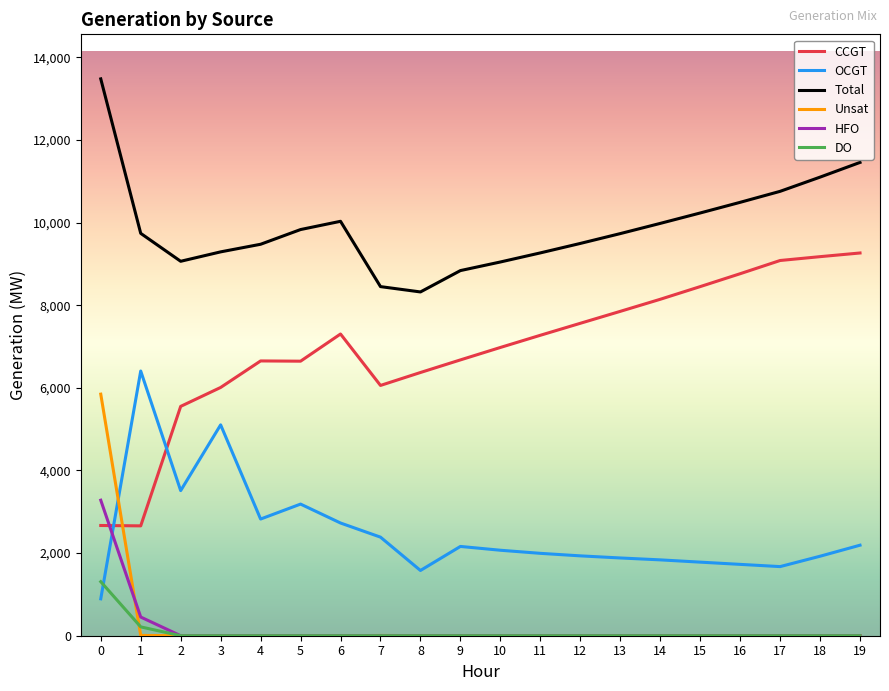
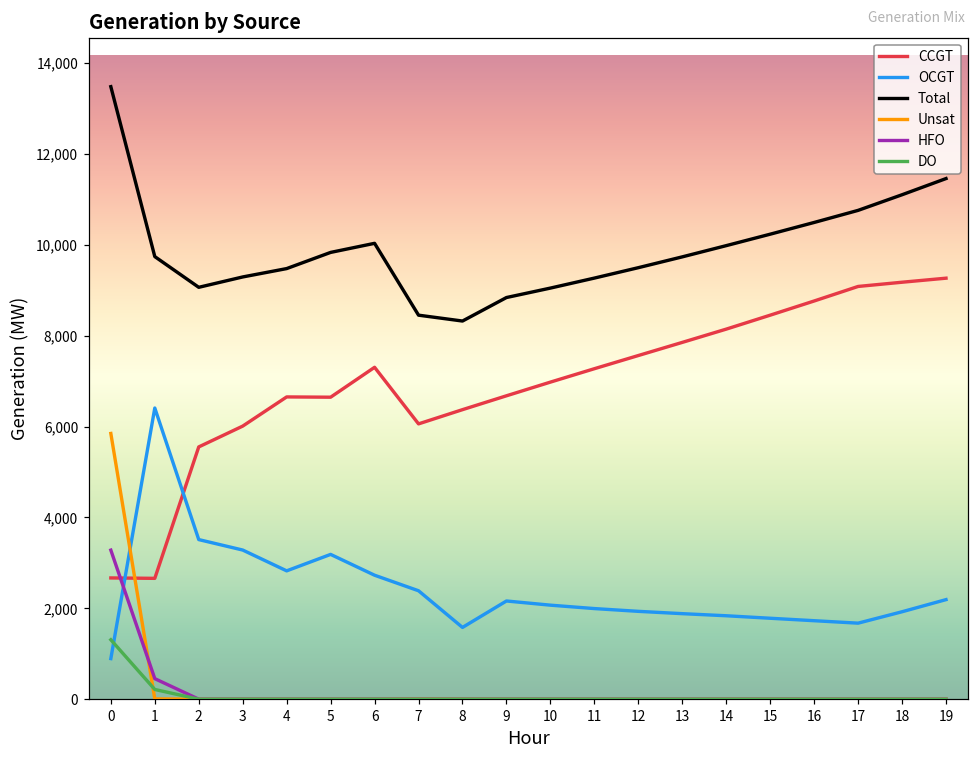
  {
    "CCGT": {
      "0": "2,700",
      "1": "2,700",
      "2": "5,600",
      "3": "6,000",
      "4": "6,700",
      "5": "6,600",
      "6": "7,300",
      "7": "6,100",
      "8": "6,400",
      "9": "6,700",
      "10": "7,000",
      "11": "7,300",
      "12": "7,600",
      "13": "7,900",
      "14": "8,100",
      "15": "8,500",
      "16": "8,800",
      "17": "9,100",
      "18": "9,200",
      "19": "9,300"
    },
    "OCGT": {
      "0": "900",
      "1": "6,400",
      "2": "3,500",
-     "3": "5,100",
+     "3": "3,300",
      "4": "2,800",
      "5": "3,200",
      "6": "2,700",
      "7": "2,400",
      "8": "1,600",
      "9": "2,200",
      "10": "2,100",
      "11": "2,000",
      "12": "1,900",
      "13": "1,900",
      "14": "1,800",
      "15": "1,800",
      "16": "1,700",
      "17": "1,700",
      "18": "1,900",
      "19": "2,200"
    },
    "Total": {
      "0": "13,500",
      "1": "9,700",
      "2": "9,100",
      "3": "9,300",
      "4": "9,500",
      "5": "9,800",
      "6": "10,000",
      "7": "8,500",
      "8": "8,300",
      "9": "8,800",
      "10": "9,000",
      "11": "9,300",
      "12": "9,500",
      "13": "9,700",
      "14": "10,000",
      "15": "10,200",
      "16": "10,500",
      "17": "10,800",
      "18": "11,100",
      "19": "11,500"
    },
    "Unsat": {
      "0": "5,800",
      "1": "0"
    },
    "HFO": {
      "0": "3,300",
      "1": "500"
    },
    "DO": {
      "0": "1,300",
      "1": "200"
    }
  }
